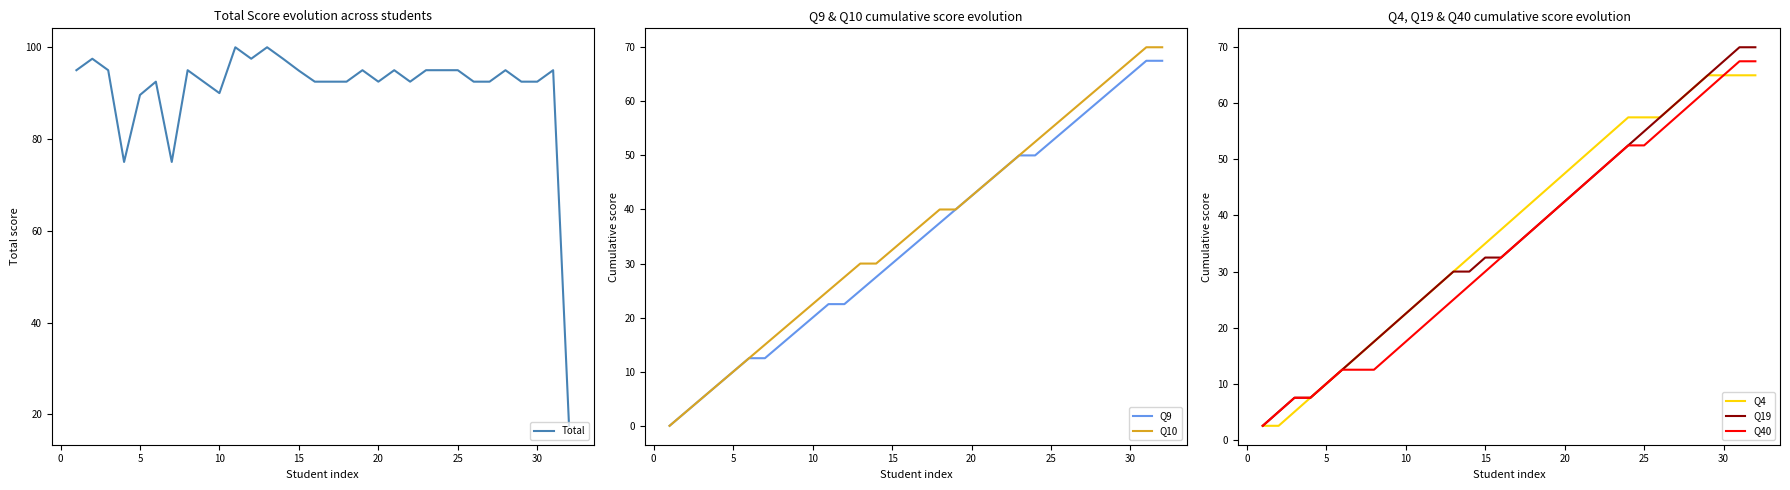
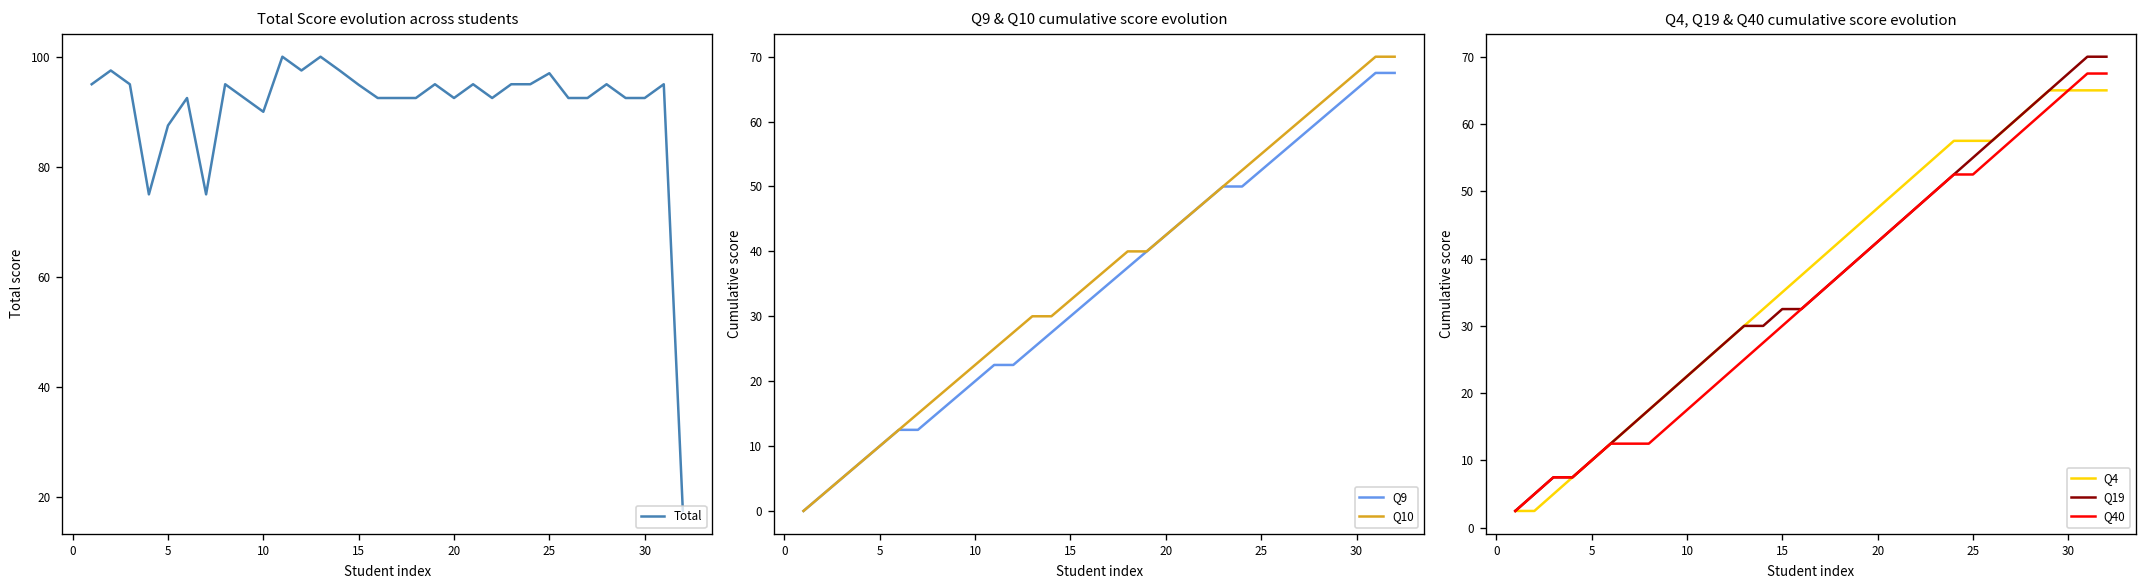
  {
    "Total Score evolution across students": {
-     "5": 90,
+     "5": 88,
      "10": 90,
      "15": 95,
      "20": 93,
-     "25": 95,
+     "25": 97,
      "30": 93
    },
    "Q9 & Q10 cumulative score evolution": {
      "Q9": {
        "10": 20,
        "15": 30,
        "25": 53,
        "30": 65
      },
      "Q10": {
        "10": 23,
        "15": 33,
        "25": 55,
        "30": 68
      }
    },
    "Q4, Q19 & Q40 cumulative score evolution": {
      "Q4": {
        "15": 35,
        "20": 48,
        "25": 58
      },
      "Q19": {
        "15": 33,
        "25": 55,
        "30": 68
      },
      "Q40": {
        "10": 18,
        "15": 30,
        "25": 53
      }
    }
  }
